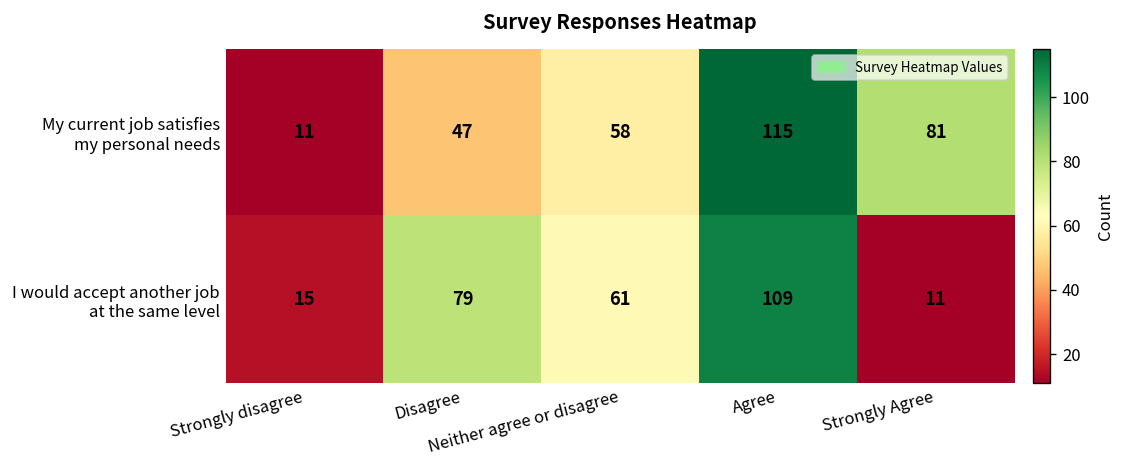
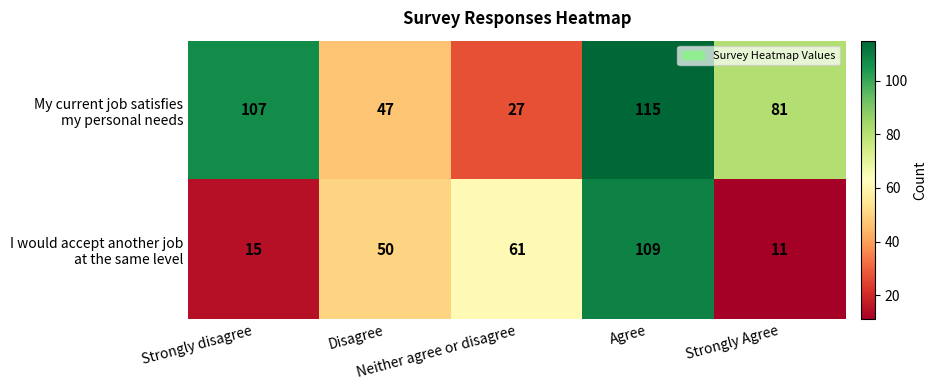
  {
    "My current job satisfies my personal needs": {
-     "Strongly disagree": 11,
+     "Strongly disagree": 107,
      "Disagree": 47,
-     "Neither agree or disagree": 58,
+     "Neither agree or disagree": 27,
      "Agree": 115,
      "Strongly Agree": 81
    },
    "I would accept another job at the same level": {
      "Strongly disagree": 15,
-     "Disagree": 79,
+     "Disagree": 50,
      "Neither agree or disagree": 61,
      "Agree": 109,
      "Strongly Agree": 11
    }
  }
